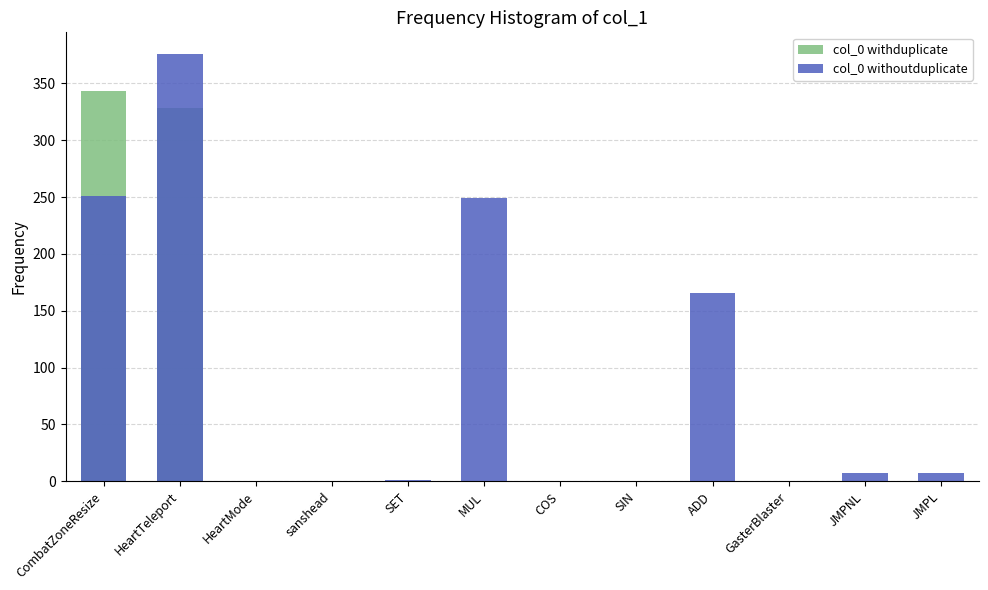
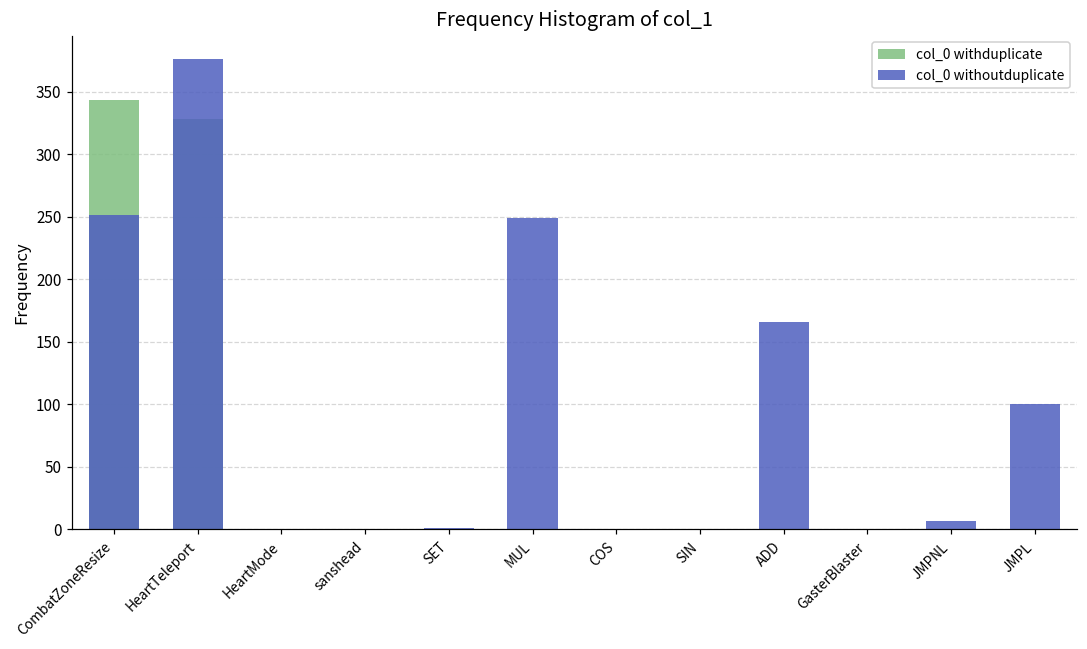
  {
    "col_0 withduplicate": {
      "CombatZoneResize": 343,
      "HeartMode": 0,
      "sanshead": 0,
      "SET": 0,
      "MUL": 0,
      "COS": 0,
      "SIN": 0,
      "ADD": 0,
      "GasterBlaster": 0,
      "JMPNL": 0,
      "JMPL": 0
    },
    "col_0 withoutduplicate": {
      "HeartTeleport": 376,
      "HeartMode": 0,
      "sanshead": 0,
      "MUL": 249,
      "COS": 0,
      "SIN": 0,
      "ADD": 166,
      "GasterBlaster": 0,
      "JMPNL": 7,
-     "JMPL": 7
+     "JMPL": 100
    }
  }
